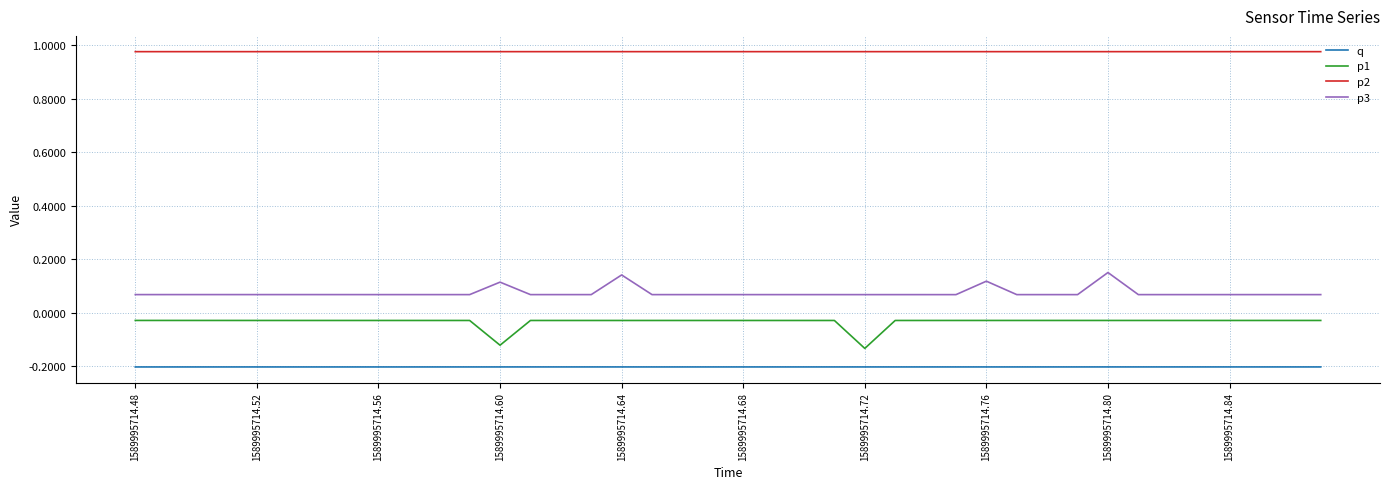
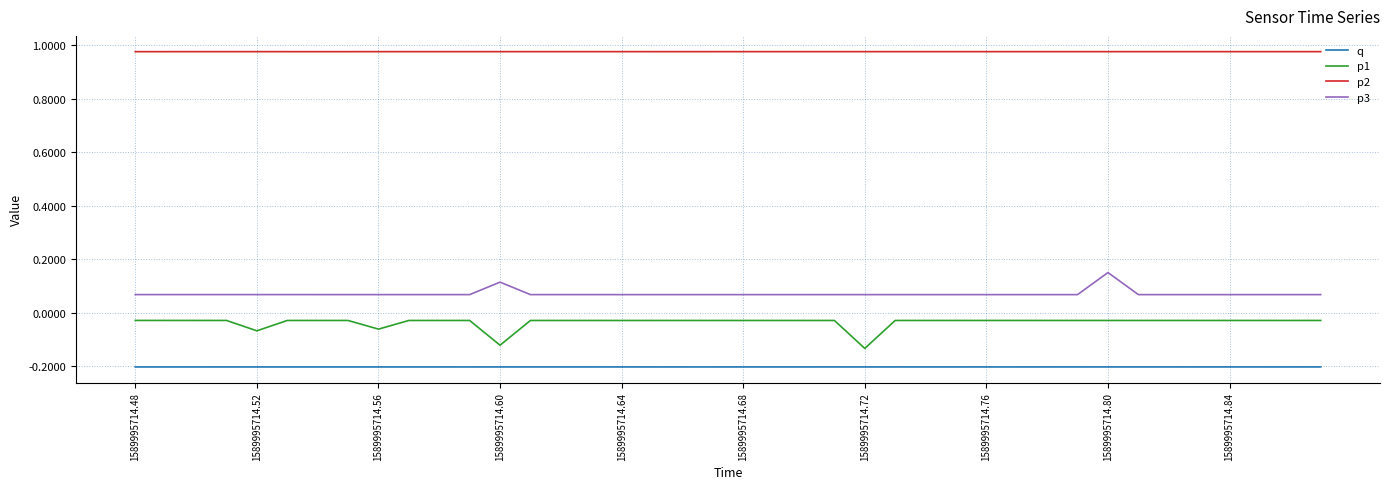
  {
    "q": {
      "1589995714.48": -0.20,
      "1589995714.52": -0.20,
      "1589995714.56": -0.20,
      "1589995714.60": -0.20,
      "1589995714.64": -0.20,
      "1589995714.68": -0.20,
      "1589995714.72": -0.20,
      "1589995714.76": -0.20,
      "1589995714.80": -0.20,
      "1589995714.84": -0.20
    },
    "p1": {
      "1589995714.48": -0.03,
-     "1589995714.52": -0.03,
-     "1589995714.56": -0.03,
+     "1589995714.52": -0.07,
+     "1589995714.56": -0.06,
      "1589995714.60": -0.12,
      "1589995714.64": -0.03,
      "1589995714.68": -0.03,
      "1589995714.72": -0.13,
      "1589995714.76": -0.03,
      "1589995714.80": -0.03,
      "1589995714.84": -0.03
    },
    "p2": {
      "1589995714.48": 0.98,
      "1589995714.52": 0.98,
      "1589995714.56": 0.98,
      "1589995714.60": 0.98,
      "1589995714.64": 0.98,
      "1589995714.68": 0.98,
      "1589995714.72": 0.98,
      "1589995714.76": 0.98,
      "1589995714.80": 0.98,
      "1589995714.84": 0.98
    },
    "p3": {
      "1589995714.48": 0.07,
      "1589995714.52": 0.07,
      "1589995714.56": 0.07,
      "1589995714.60": 0.11,
-     "1589995714.64": 0.14,
+     "1589995714.64": 0.07,
      "1589995714.68": 0.07,
      "1589995714.72": 0.07,
-     "1589995714.76": 0.12,
+     "1589995714.76": 0.07,
      "1589995714.80": 0.15,
      "1589995714.84": 0.07
    }
  }
